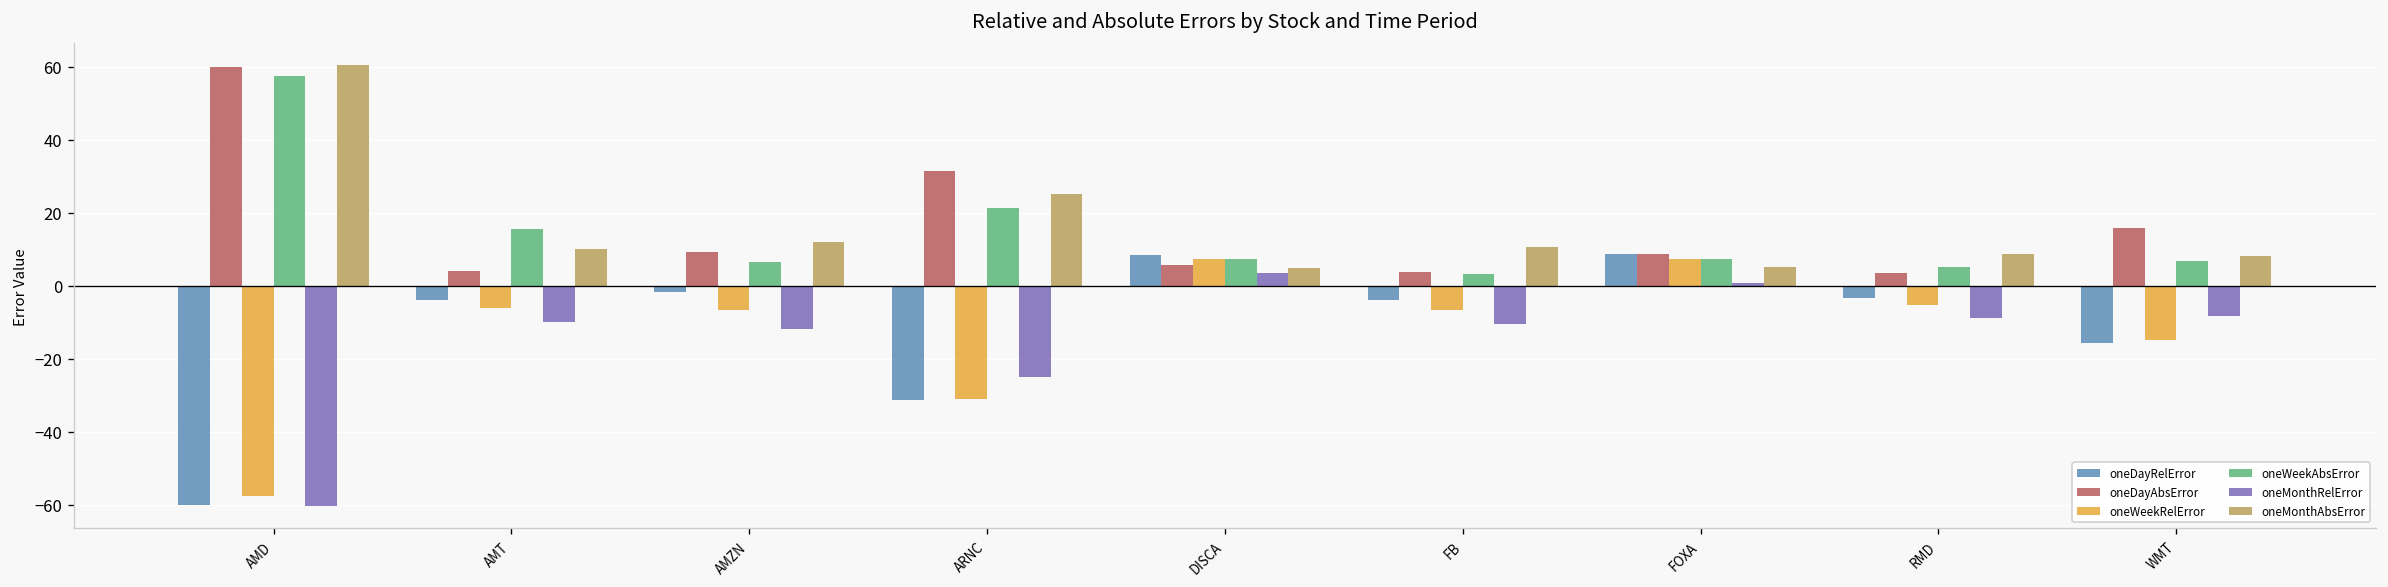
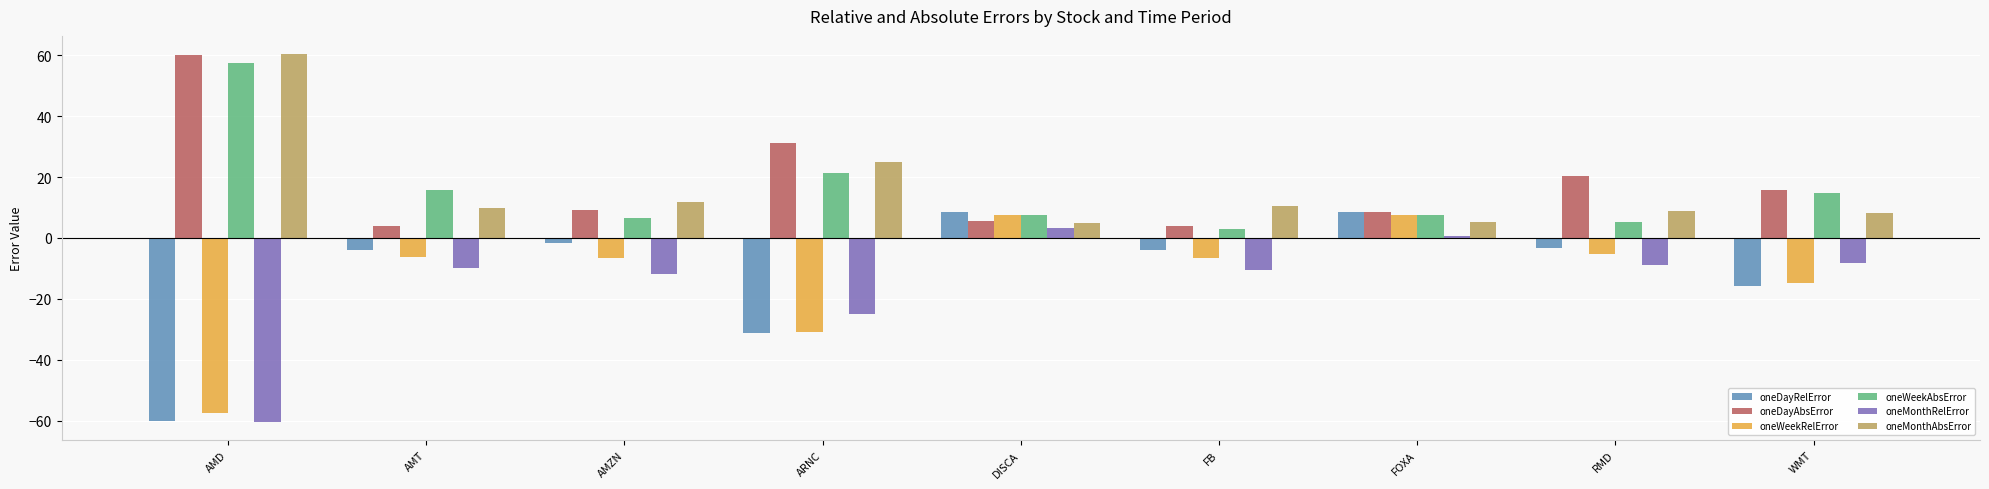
  {
    "oneDayAbsError": {
      "AMD": 60,
      "AMT": 4,
      "AMZN": 9,
      "ARNC": 31,
      "DISCA": 6,
      "FB": 4,
      "FOXA": 9,
-     "RMD": 3,
+     "RMD": 20,
      "WMT": 16
    },
    "oneWeekAbsError": {
      "AMD": 58,
      "AMT": 16,
      "AMZN": 7,
      "ARNC": 21,
      "DISCA": 7,
      "FB": 3,
      "FOXA": 7,
      "RMD": 5,
-     "WMT": 7
+     "WMT": 15
    }
  }
